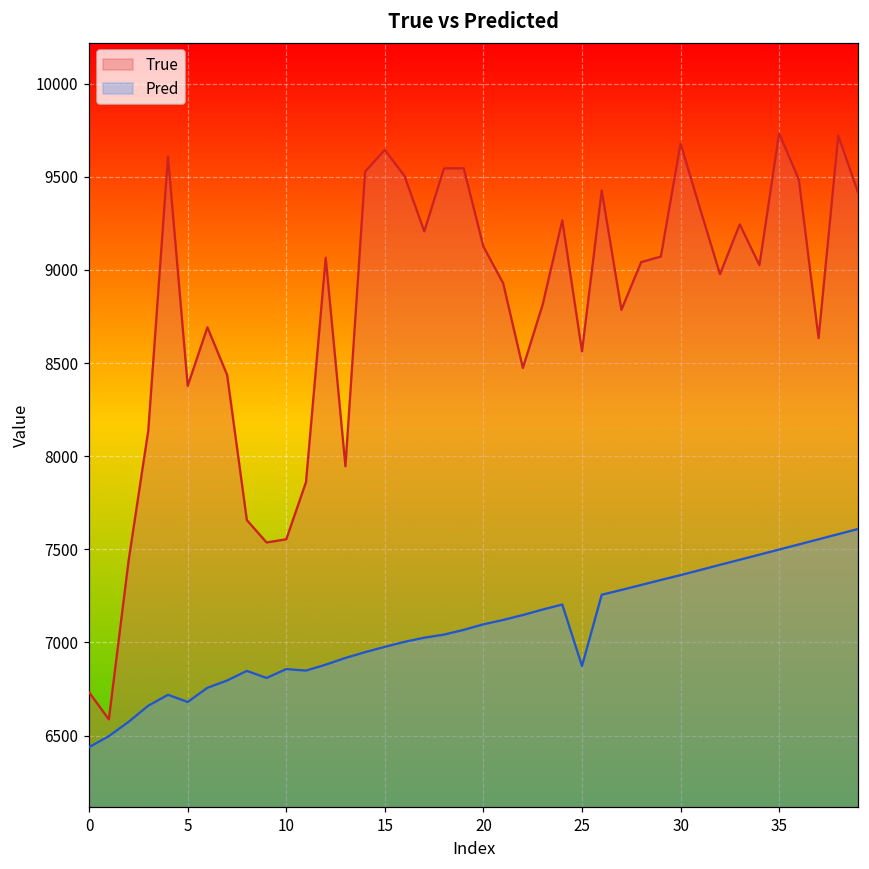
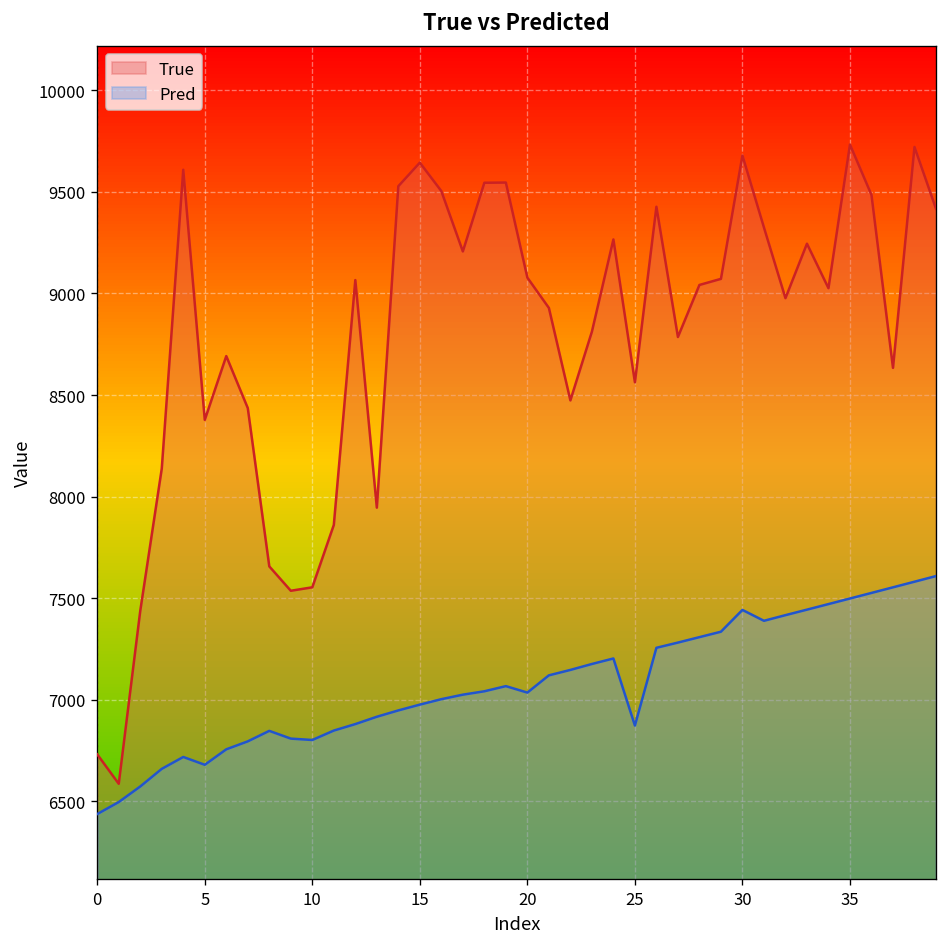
  {
    "True": {
      "0": 6730,
      "5": 8380,
      "10": 7550,
      "15": 9640,
-     "20": 9130,
+     "20": 9080,
      "25": 8560,
      "30": 9680,
      "35": 9730
    },
    "Pred": {
      "0": 6440,
      "5": 6680,
-     "10": 6860,
+     "10": 6800,
      "15": 6980,
-     "20": 7100,
+     "20": 7040,
      "25": 6870,
-     "30": 7360,
+     "30": 7440,
      "35": 7500
    }
  }
